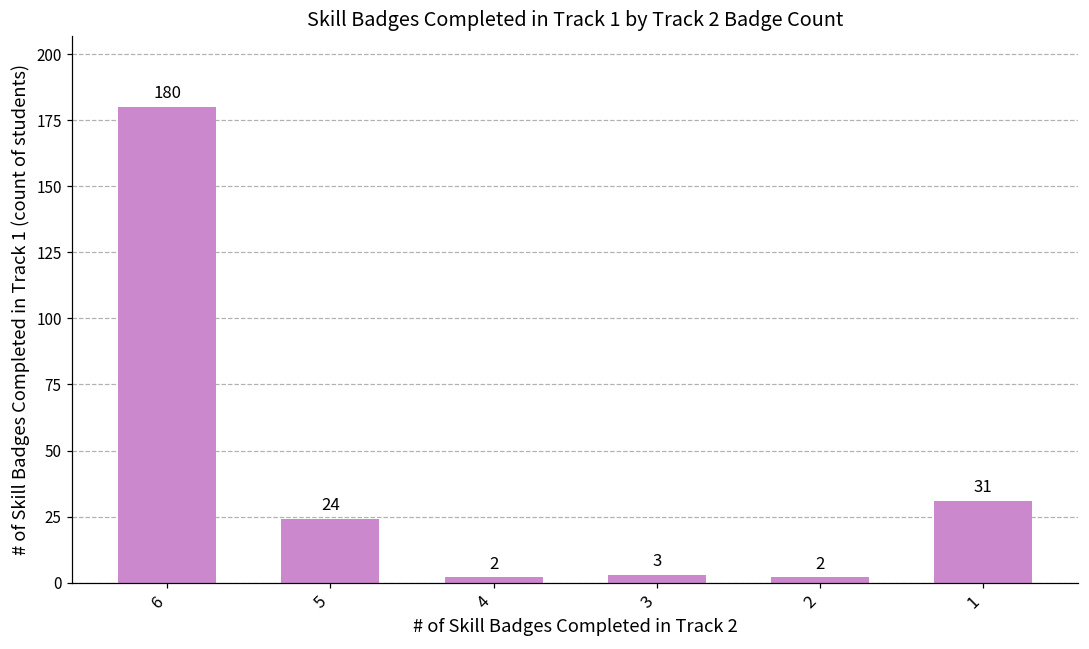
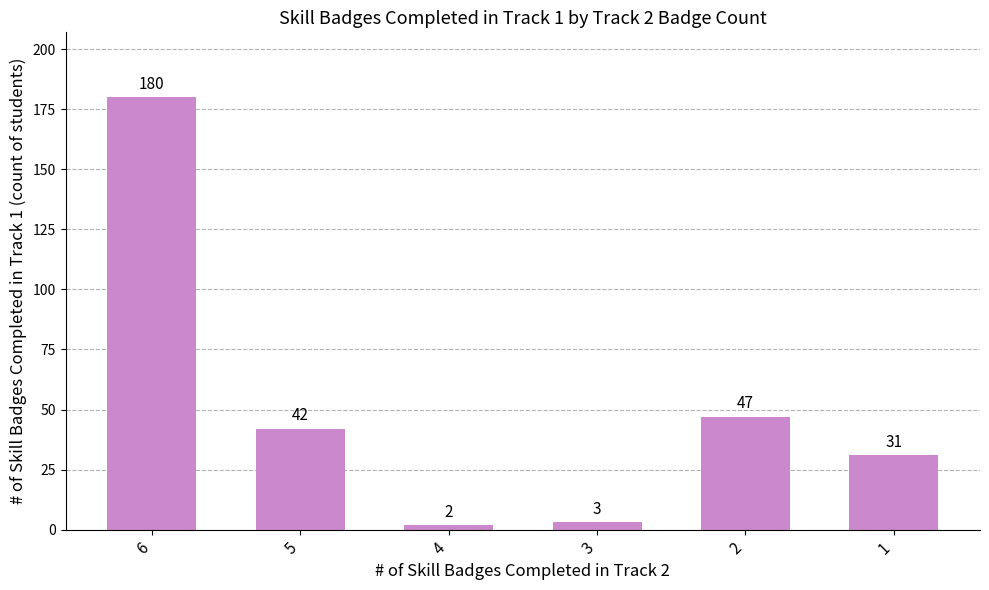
  {
    "6": 180,
-   "5": 24,
+   "5": 42,
    "4": 2,
    "3": 3,
-   "2": 2,
+   "2": 47,
    "1": 31
  }
